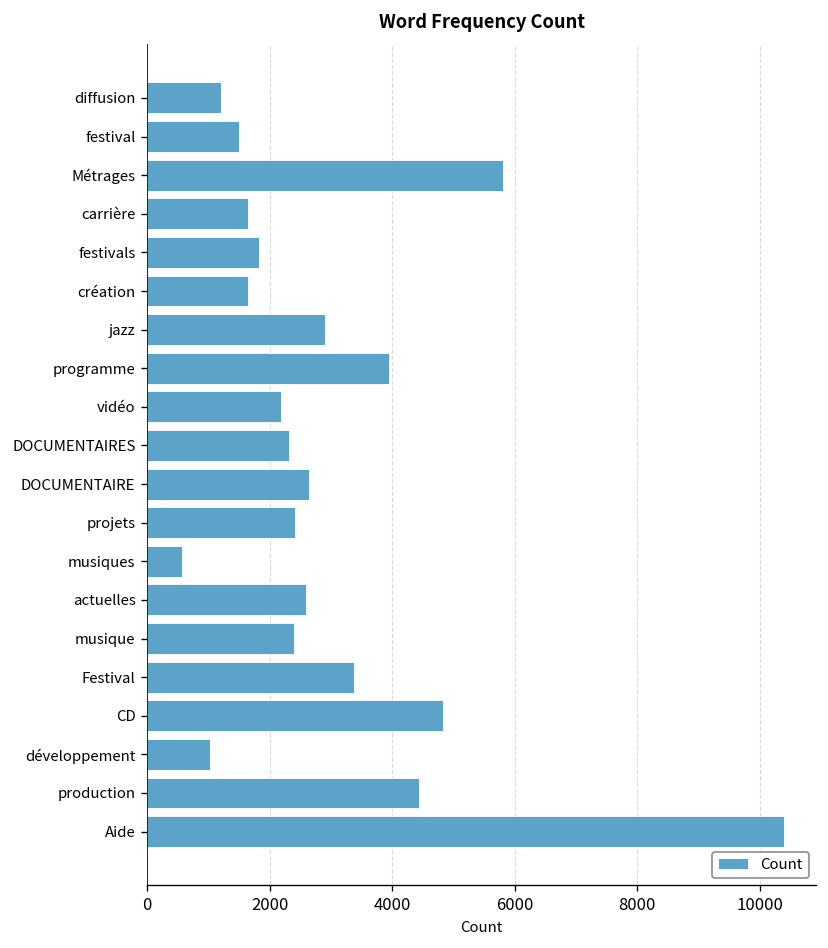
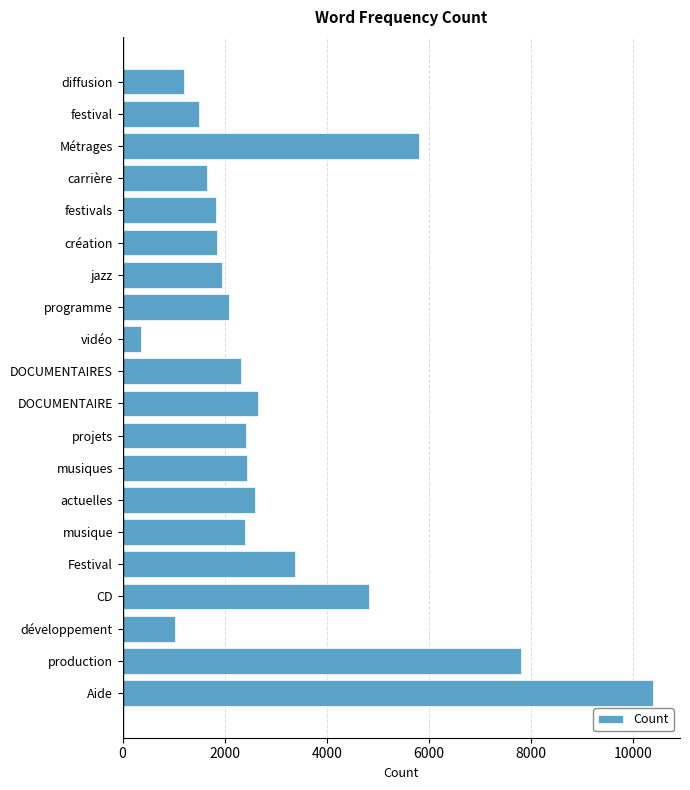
  {
    "diffusion": 1200,
    "festival": 1500,
    "Métrages": 5800,
    "carrière": 1600,
    "festivals": 1800,
-   "création": 1600,
-   "jazz": 2900,
-   "programme": 3900,
-   "vidéo": 2200,
+   "création": 1900,
+   "jazz": 2000,
+   "programme": 2100,
+   "vidéo": 400,
    "DOCUMENTAIRES": 2300,
    "DOCUMENTAIRE": 2600,
    "projets": 2400,
-   "musiques": 600,
+   "musiques": 2400,
    "actuelles": 2600,
    "musique": 2400,
    "Festival": 3400,
    "CD": 4800,
    "développement": 1000,
-   "production": 4400,
+   "production": 7800,
    "Aide": 10400
  }
